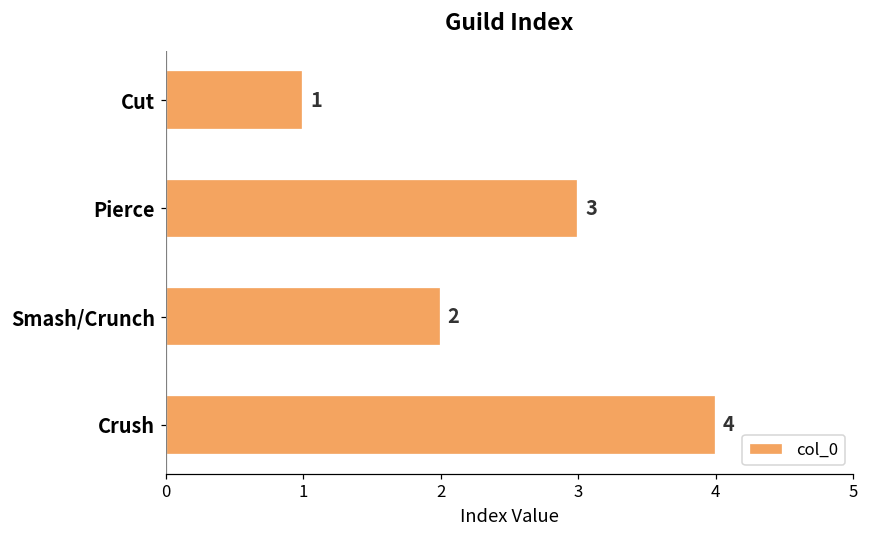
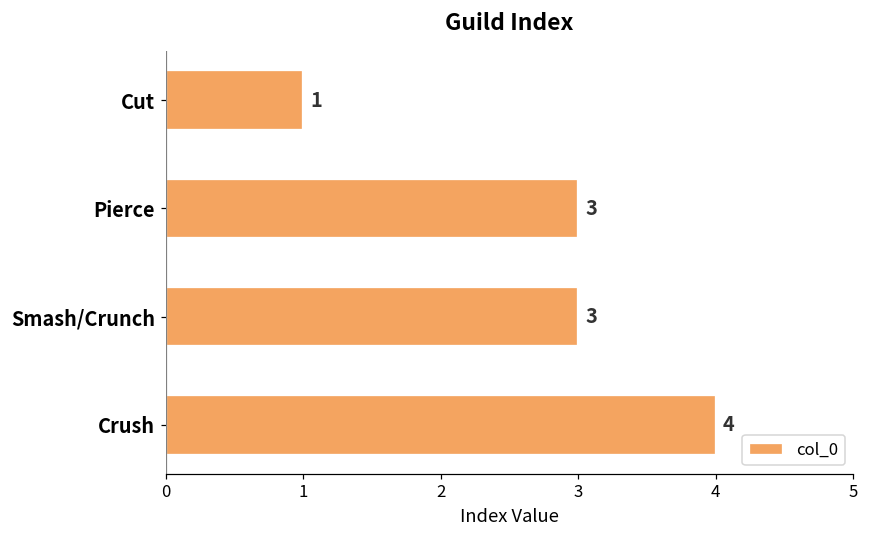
  {
    "Cut": 1,
    "Pierce": 3,
-   "Smash/Crunch": 2,
+   "Smash/Crunch": 3,
    "Crush": 4
  }
